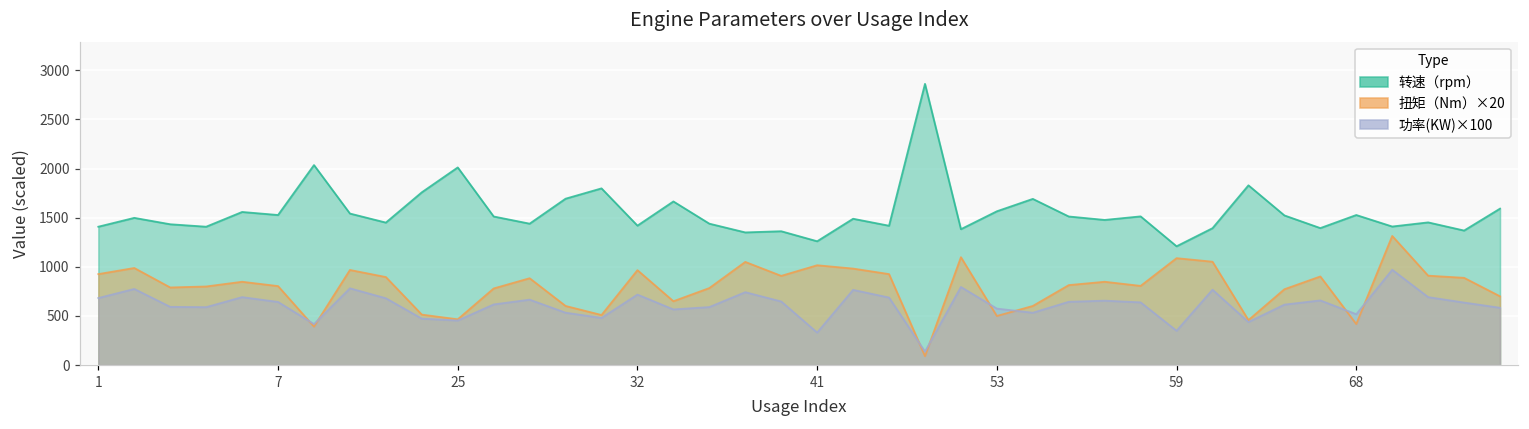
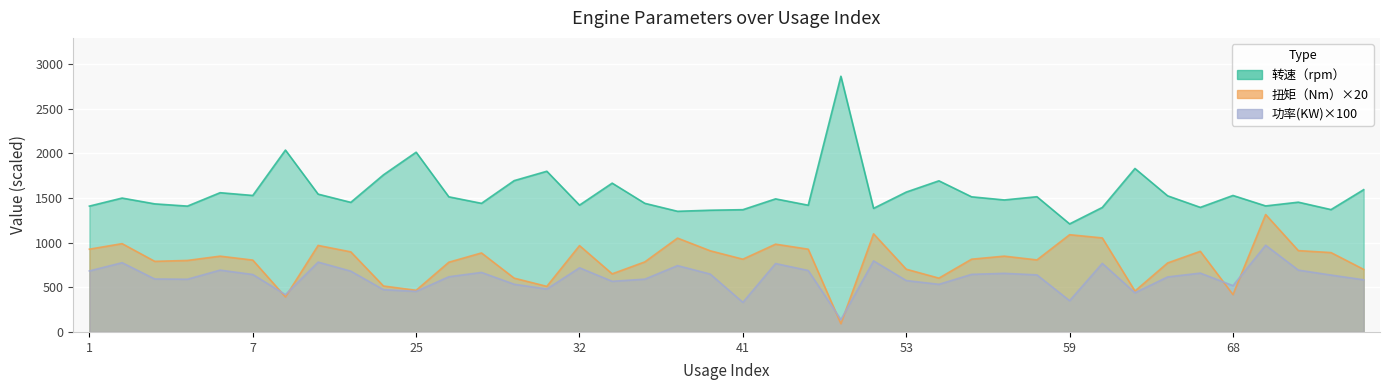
  {
    "转速（rpm）": {
      "25": 2000,
-     "41": 1300,
+     "41": 1400,
      "53": 1600,
      "59": 1200,
      "68": 1500
    },
    "扭矩（Nm）×20": {
-     "41": 1000,
-     "53": 500,
+     "41": 800,
+     "53": 700,
      "59": 1100,
      "68": 400
    },
    "功率(KW)×100": {
      "41": 300,
      "53": 600,
      "59": 300,
      "68": 500
    }
  }
